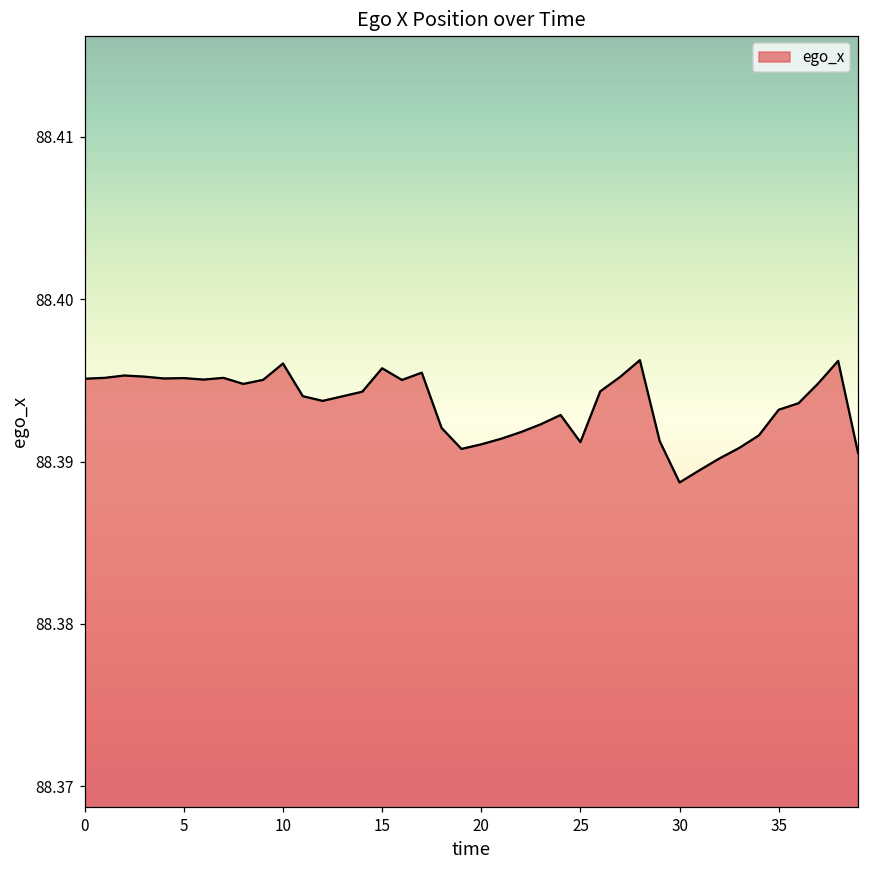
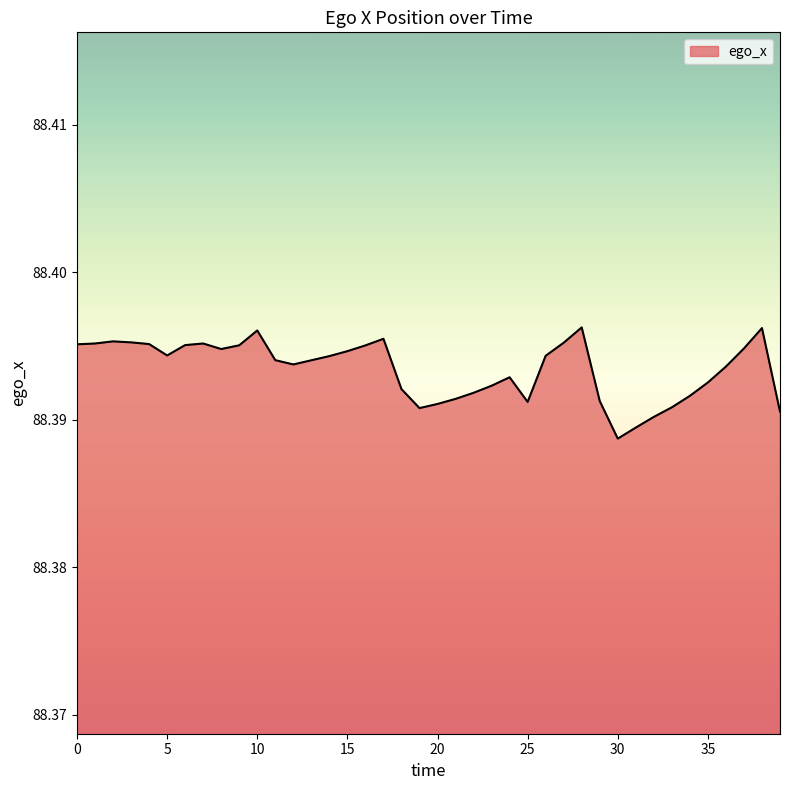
  {
    "0": 88.3951,
-   "5": 88.3951,
+   "5": 88.3943,
    "10": 88.3960,
-   "15": 88.3957,
+   "15": 88.3946,
    "20": 88.3911,
    "25": 88.3912,
    "30": 88.3887,
-   "35": 88.3932
+   "35": 88.3925
  }
